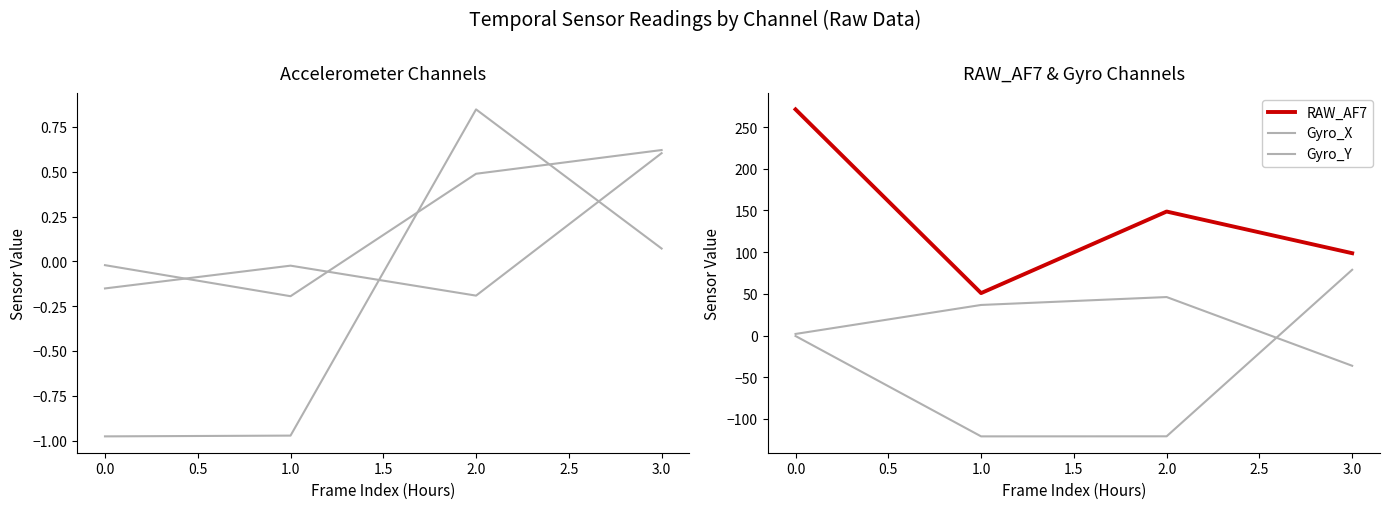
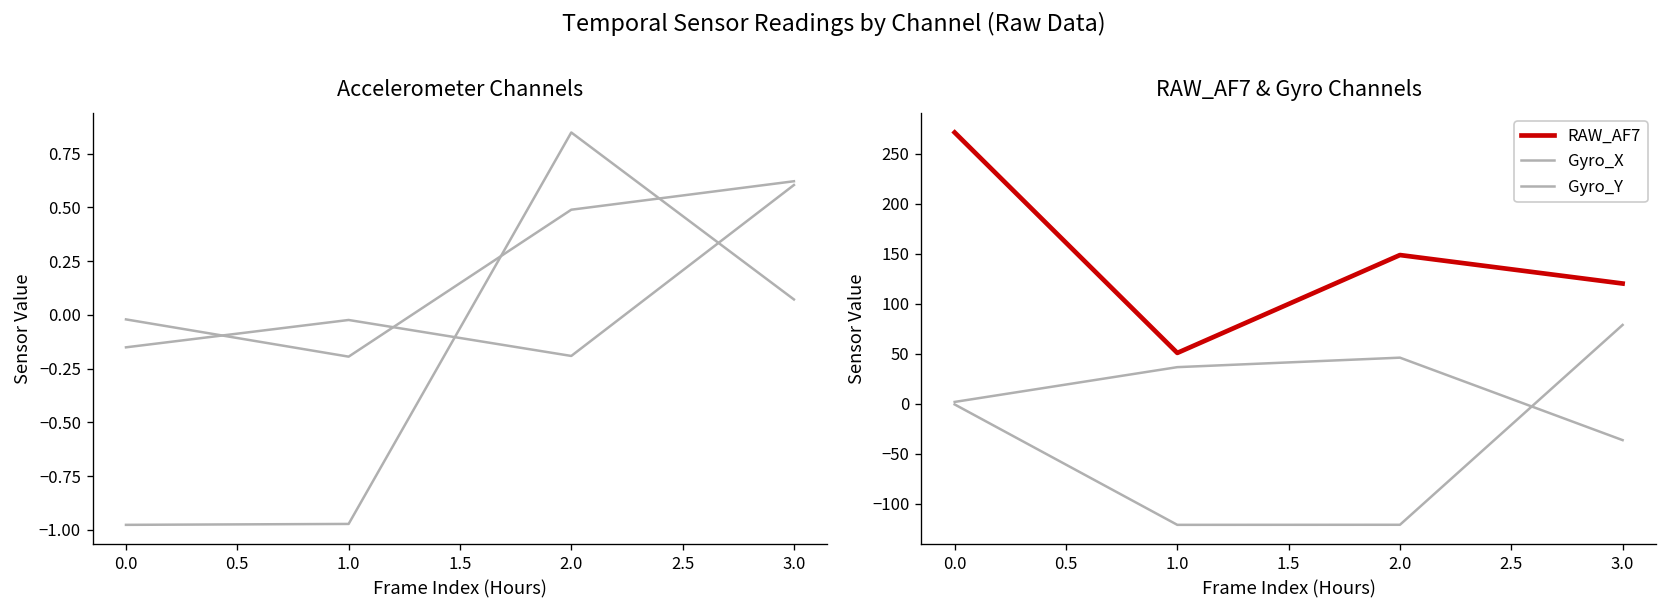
  {
    "RAW_AF7 & Gyro Channels": {
      "RAW_AF7": {
        "0.0": 270,
        "1.0": 50,
        "2.0": 150,
-       "3.0": 100
+       "3.0": 120
      }
    }
  }
